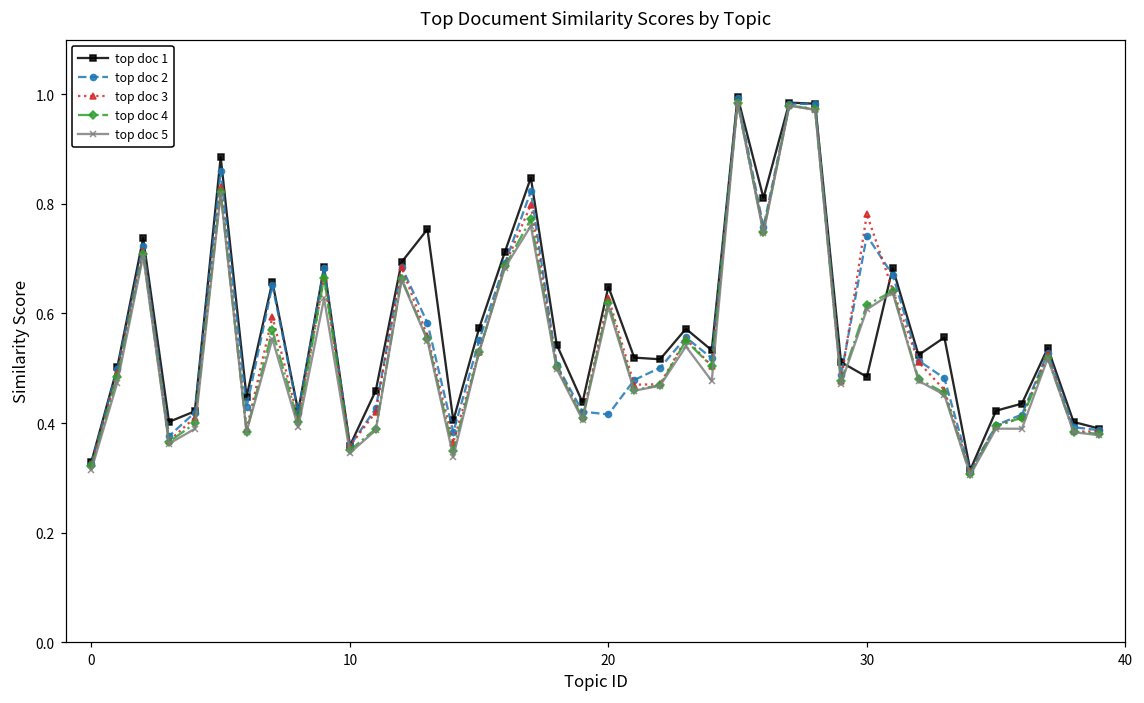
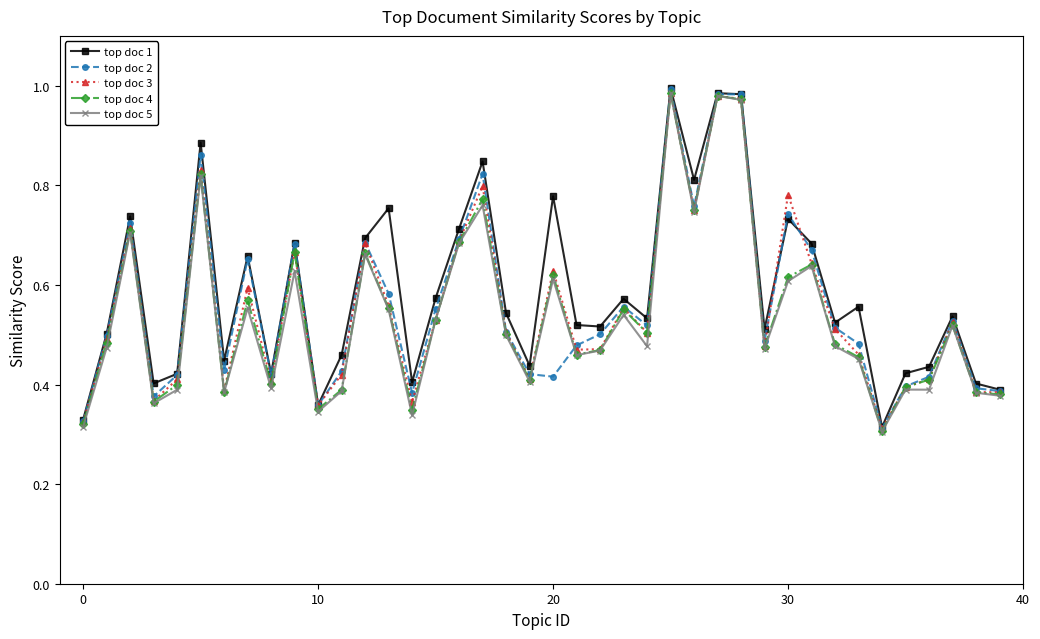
  {
    "top doc 1": {
-     "20": 0.65,
-     "30": 0.48
+     "20": 0.78,
+     "30": 0.73
    },
    "top doc 2": {
      "20": 0.42,
      "30": 0.74
    },
    "top doc 3": {
      "20": 0.63,
      "30": 0.78
    },
    "top doc 4": {
      "20": 0.62,
      "30": 0.62
    },
    "top doc 5": {
      "0": 0.32,
      "20": 0.61,
      "30": 0.61
    }
  }
